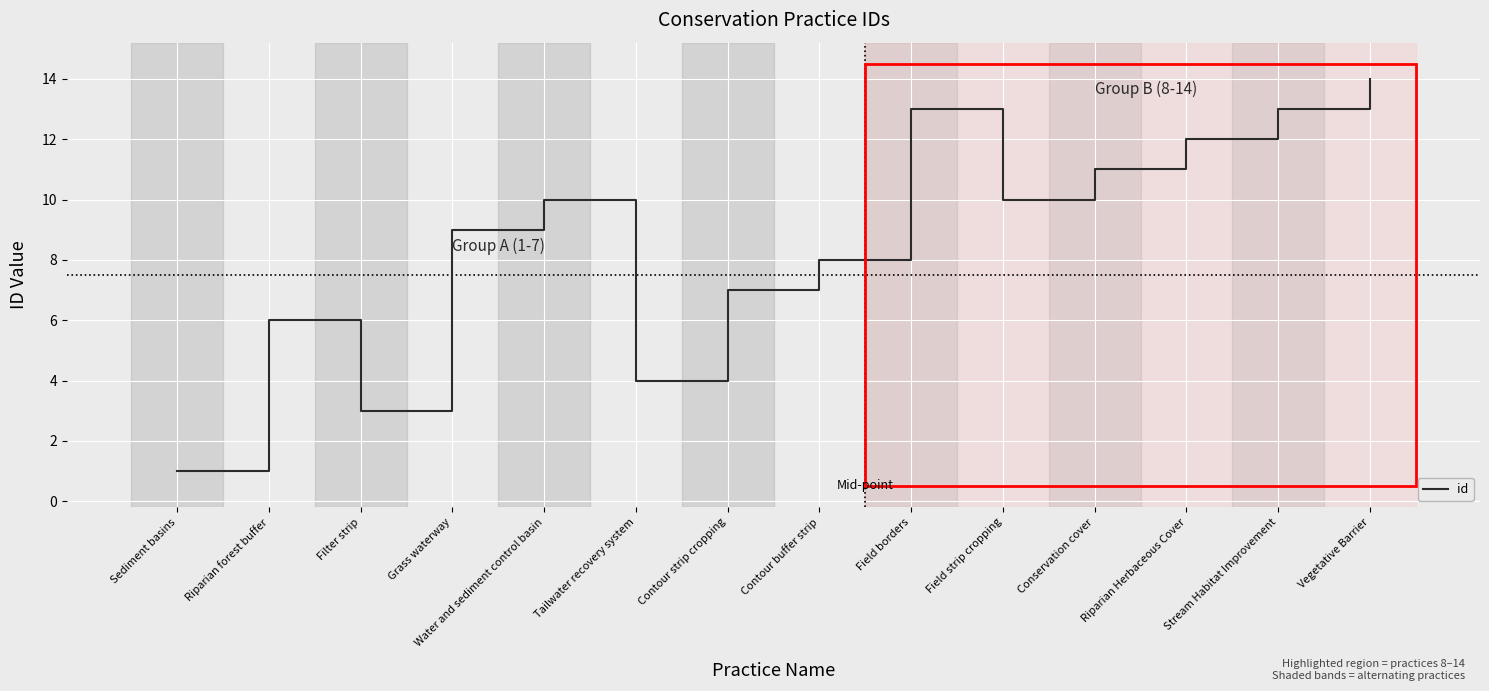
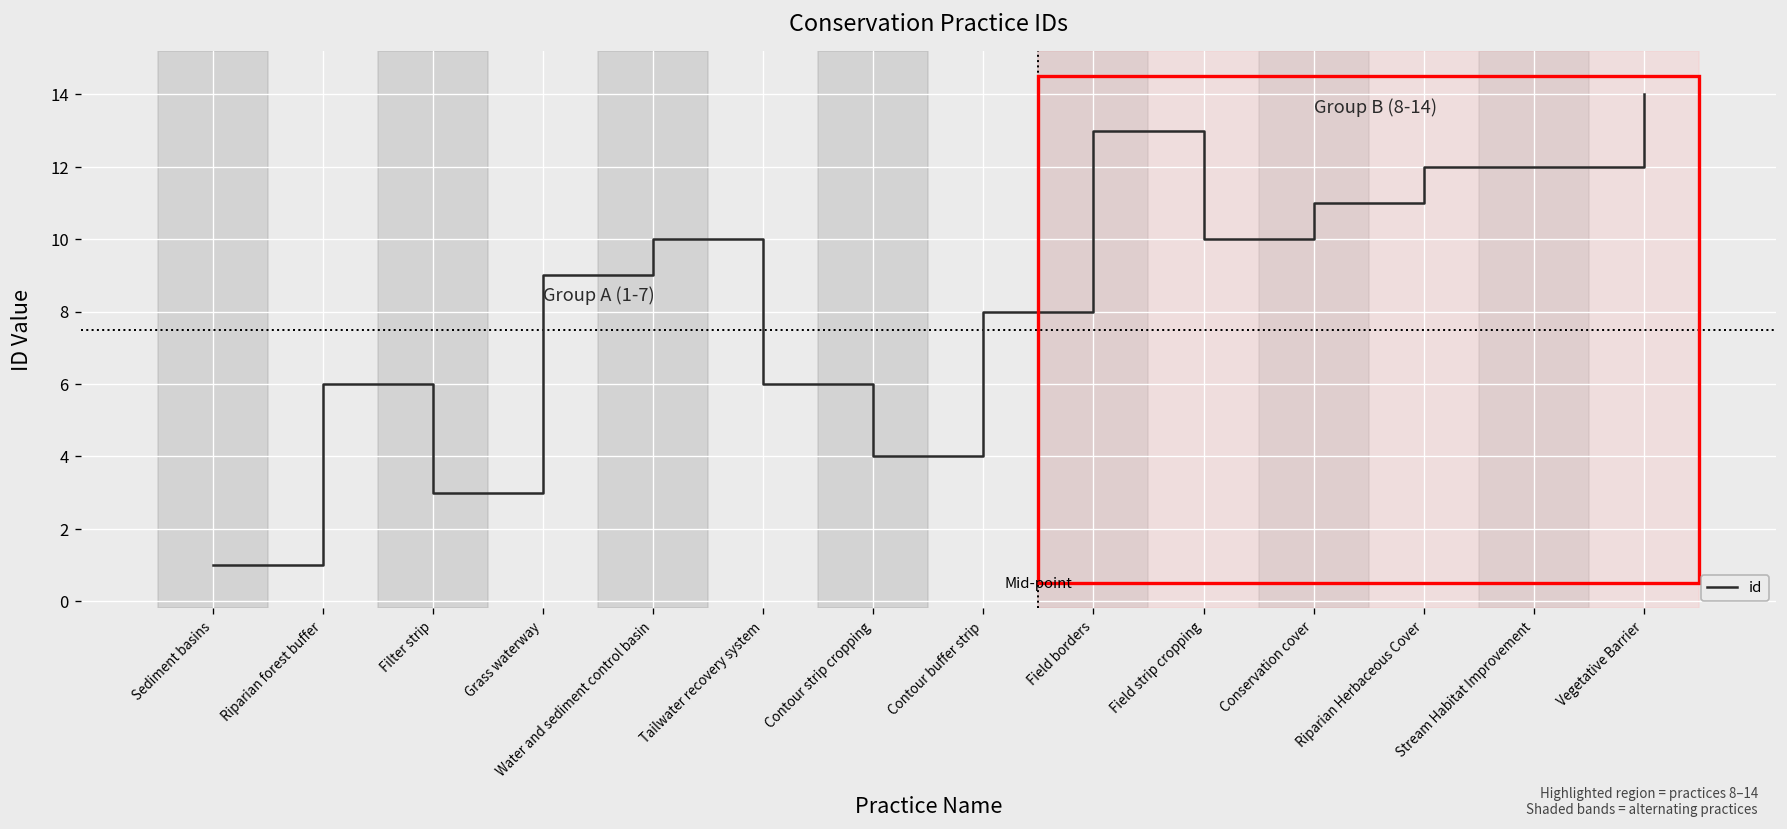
  {
    "Sediment basins": 1,
    "Riparian forest buffer": 6,
    "Filter strip": 3,
    "Water and sediment control basin": 10,
-   "Tailwater recovery system": 4,
-   "Contour strip cropping": 7,
+   "Tailwater recovery system": 6,
+   "Contour strip cropping": 4,
    "Contour buffer strip": 8,
    "Field borders": 13,
    "Field strip cropping": 10,
    "Conservation cover": 11,
    "Riparian Herbaceous Cover": 12,
-   "Stream Habitat Improvement": 13,
+   "Stream Habitat Improvement": 12,
    "Vegetative Barrier": 14
  }
